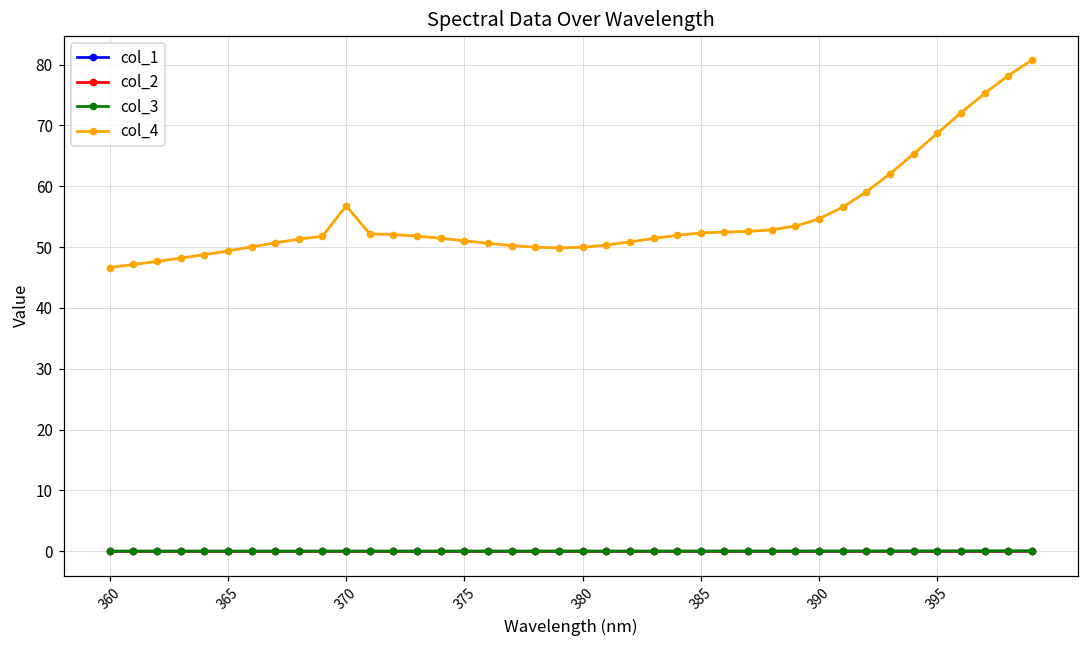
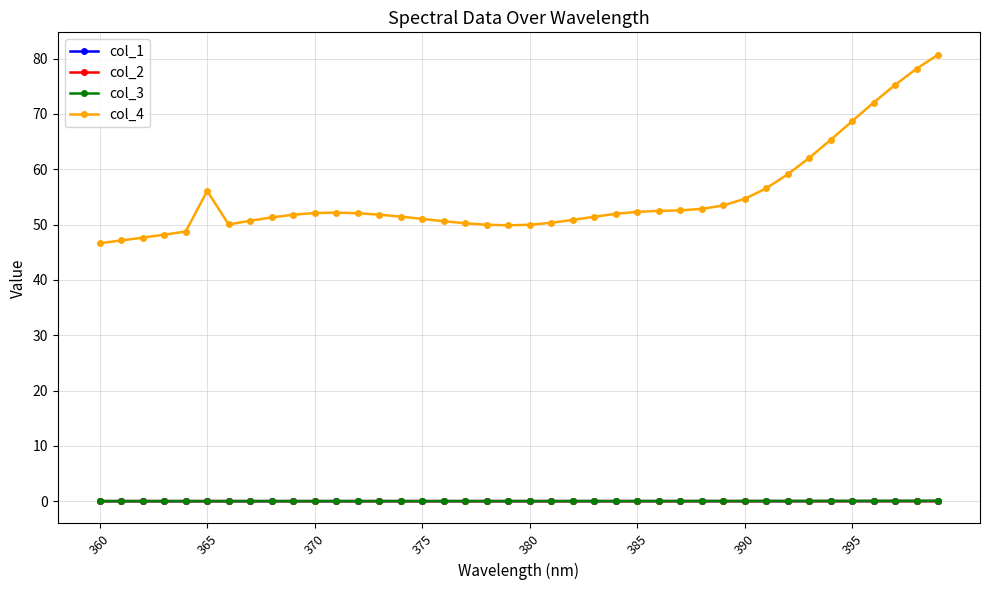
  {
    "col_3": {
      "360": 0,
      "365": 0,
      "370": 0,
      "375": 0,
      "380": 0,
      "385": 0,
      "390": 0,
      "395": 0
    },
    "col_4": {
      "360": 47,
-     "365": 49,
-     "370": 57,
+     "365": 56,
+     "370": 52,
      "375": 51,
      "380": 50,
      "385": 52,
      "390": 55,
      "395": 69
    }
  }
